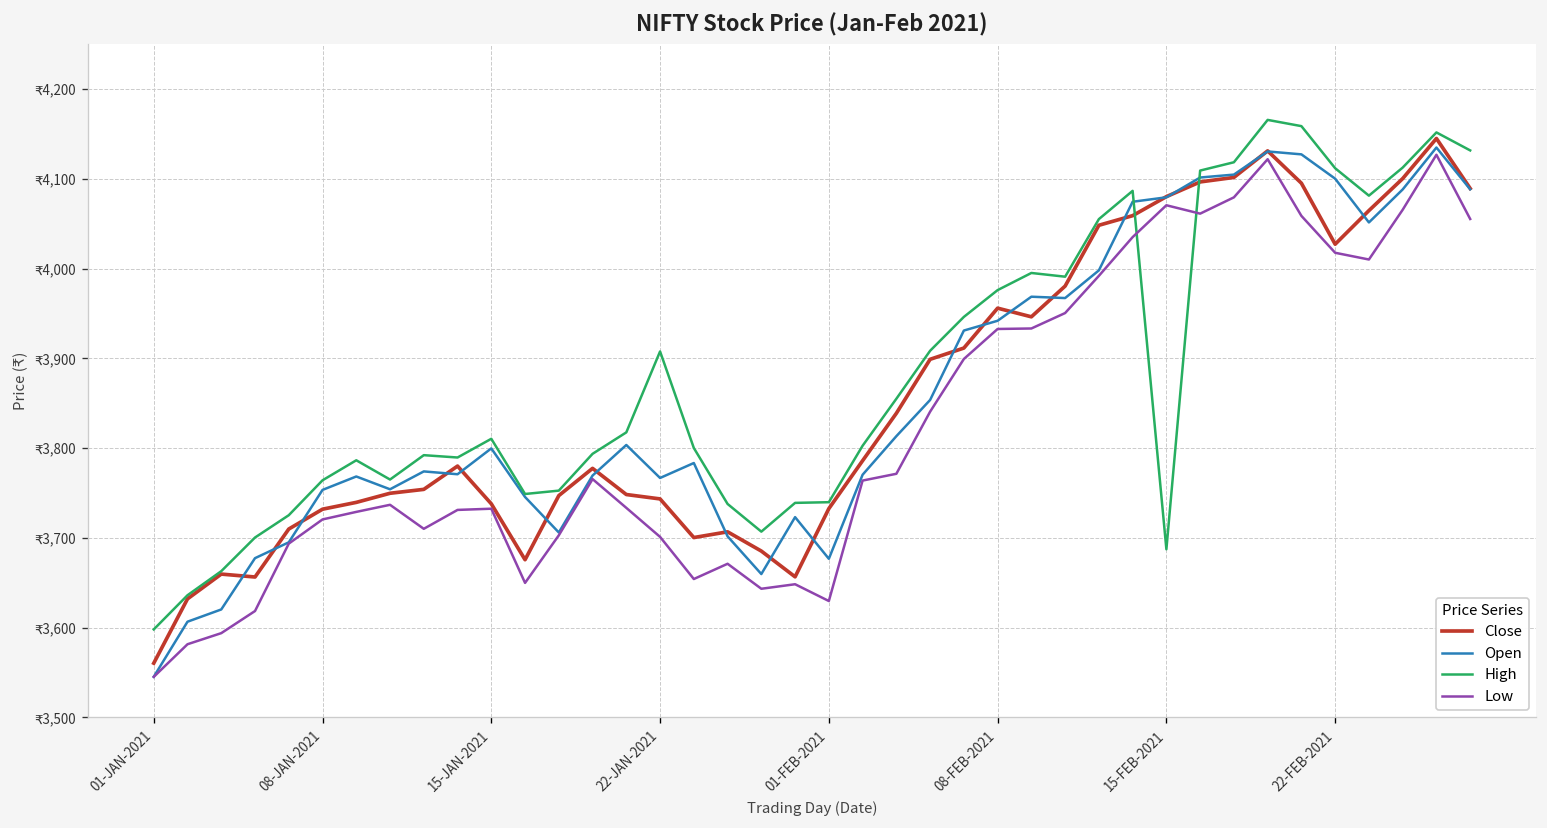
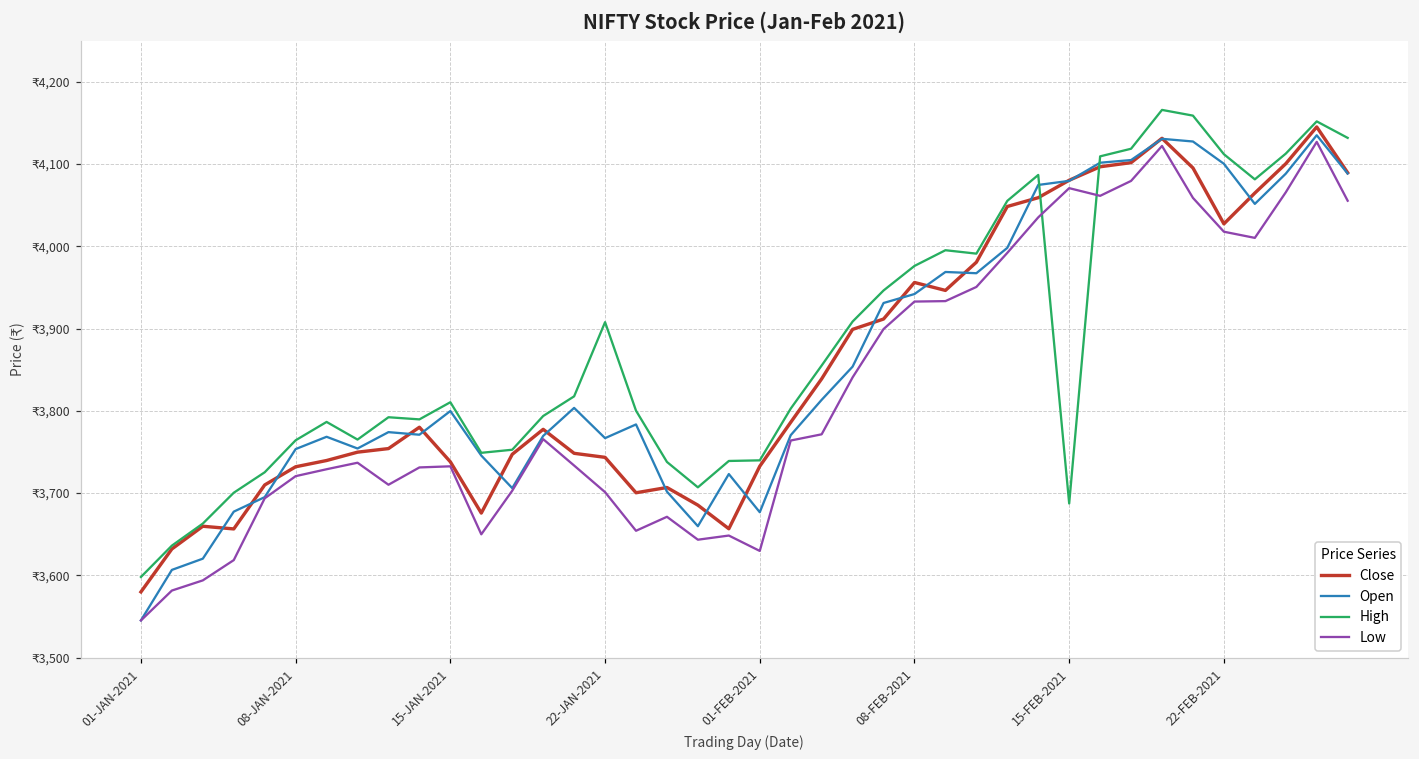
  {
    "Close": {
-     "01-JAN-2021": "₹3,560",
+     "01-JAN-2021": "₹3,580",
      "08-JAN-2021": "₹3,730",
      "15-JAN-2021": "₹3,740",
      "22-JAN-2021": "₹3,740",
      "01-FEB-2021": "₹3,730",
      "08-FEB-2021": "₹3,960",
      "22-FEB-2021": "₹4,030"
    },
    "Open": {
      "08-JAN-2021": "₹3,750",
      "15-JAN-2021": "₹3,800",
      "22-JAN-2021": "₹3,770",
      "01-FEB-2021": "₹3,680",
      "08-FEB-2021": "₹3,940",
      "22-FEB-2021": "₹4,100"
    },
    "High": {
      "01-JAN-2021": "₹3,600",
      "08-JAN-2021": "₹3,760",
      "15-JAN-2021": "₹3,810",
      "22-JAN-2021": "₹3,910",
      "01-FEB-2021": "₹3,740",
      "08-FEB-2021": "₹3,980",
      "15-FEB-2021": "₹3,690",
      "22-FEB-2021": "₹4,110"
    },
    "Low": {
      "08-JAN-2021": "₹3,720",
      "15-JAN-2021": "₹3,730",
      "22-JAN-2021": "₹3,700",
      "01-FEB-2021": "₹3,630",
      "08-FEB-2021": "₹3,930",
      "15-FEB-2021": "₹4,070",
      "22-FEB-2021": "₹4,020"
    }
  }
